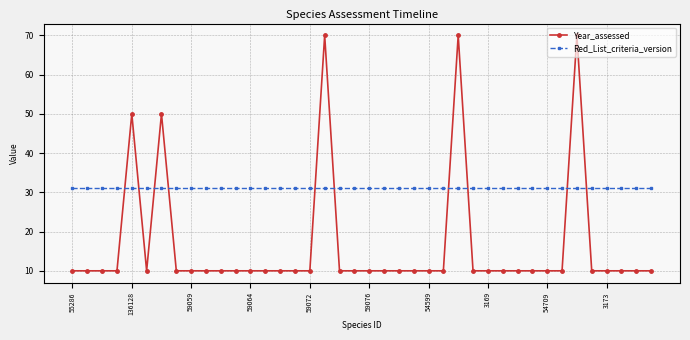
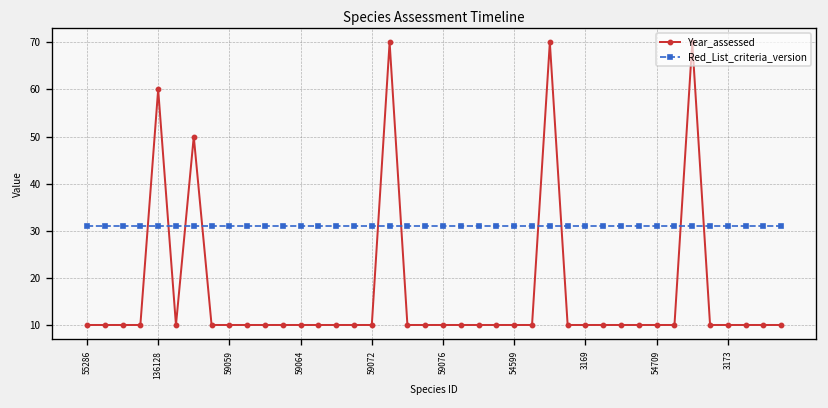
  {
    "Year_assessed": {
      "55286": 10,
-     "136128": 50,
+     "136128": 60,
      "59059": 10,
      "59064": 10,
      "59072": 10,
      "59076": 10,
      "54599": 10,
      "3169": 10,
      "54709": 10,
      "3173": 10
    },
    "Red_List_criteria_version": {
      "55286": 31,
      "136128": 31,
      "59059": 31,
      "59064": 31,
      "59072": 31,
      "59076": 31,
      "54599": 31,
      "3169": 31,
      "54709": 31,
      "3173": 31
    }
  }
